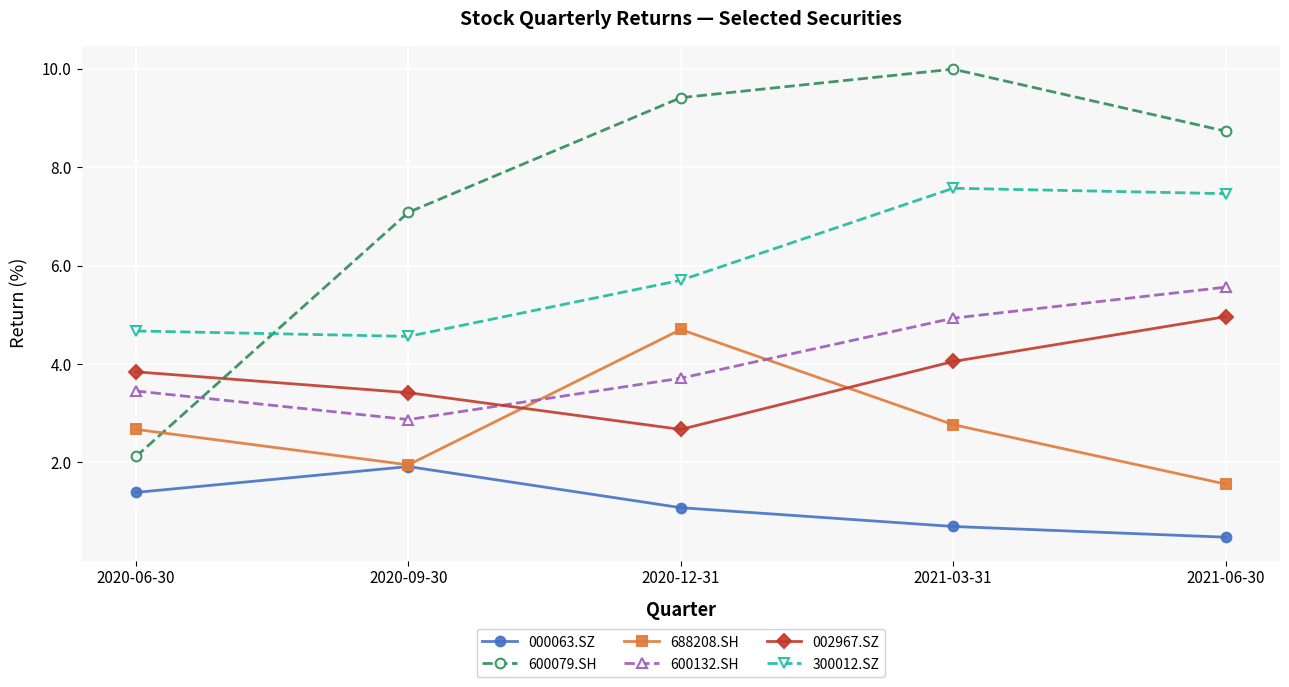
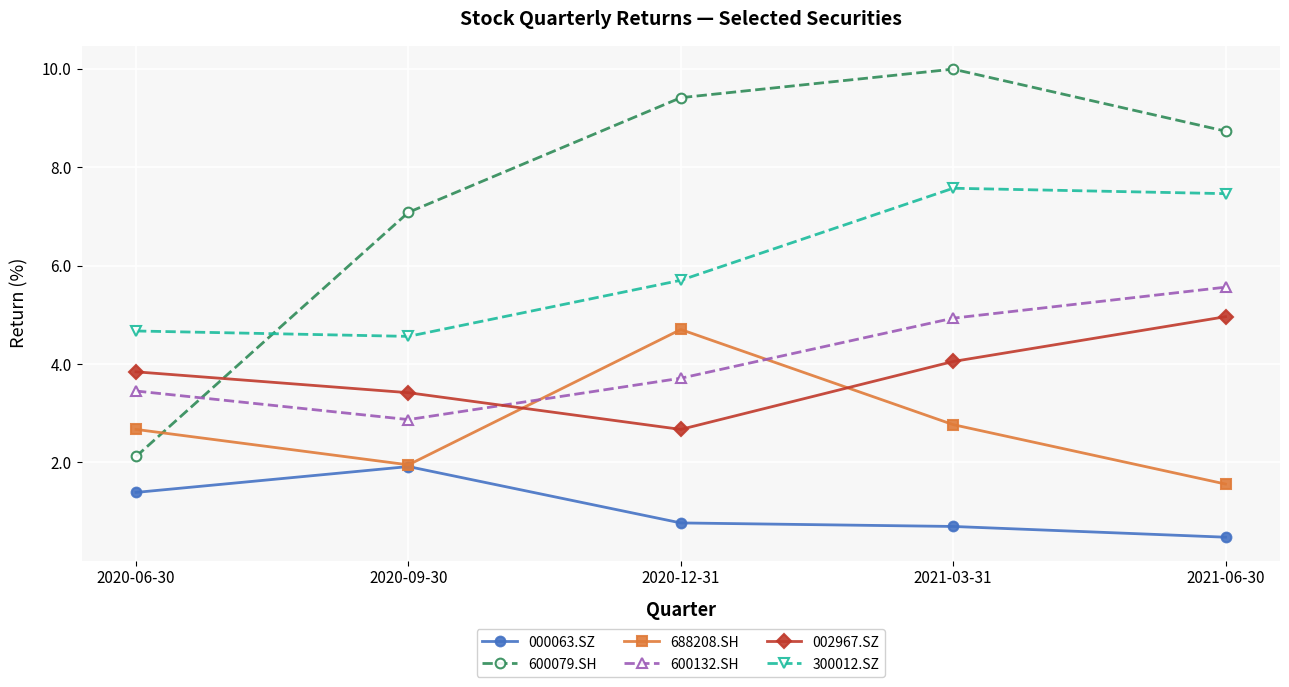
  {
    "000063.SZ": {
      "2020-06-30": 1.4,
-     "2020-12-31": 1.1,
+     "2020-12-31": 0.8,
      "2021-03-31": 0.7,
      "2021-06-30": 0.5
    },
    "600079.SH": {
      "2020-06-30": 2.1,
      "2020-09-30": 7.1,
      "2020-12-31": 9.4,
      "2021-03-31": 10.0,
      "2021-06-30": 8.7
    },
    "688208.SH": {
      "2020-06-30": 2.7,
      "2020-12-31": 4.7,
      "2021-03-31": 2.8,
      "2021-06-30": 1.6
    },
    "600132.SH": {
      "2020-06-30": 3.5,
      "2020-09-30": 2.9,
      "2020-12-31": 3.7,
      "2021-03-31": 4.9,
      "2021-06-30": 5.6
    },
    "002967.SZ": {
      "2020-06-30": 3.8,
      "2020-09-30": 3.4,
      "2020-12-31": 2.7,
      "2021-03-31": 4.1,
      "2021-06-30": 5.0
    },
    "300012.SZ": {
      "2020-06-30": 4.7,
      "2020-09-30": 4.6,
      "2020-12-31": 5.7,
      "2021-03-31": 7.6,
      "2021-06-30": 7.5
    }
  }
